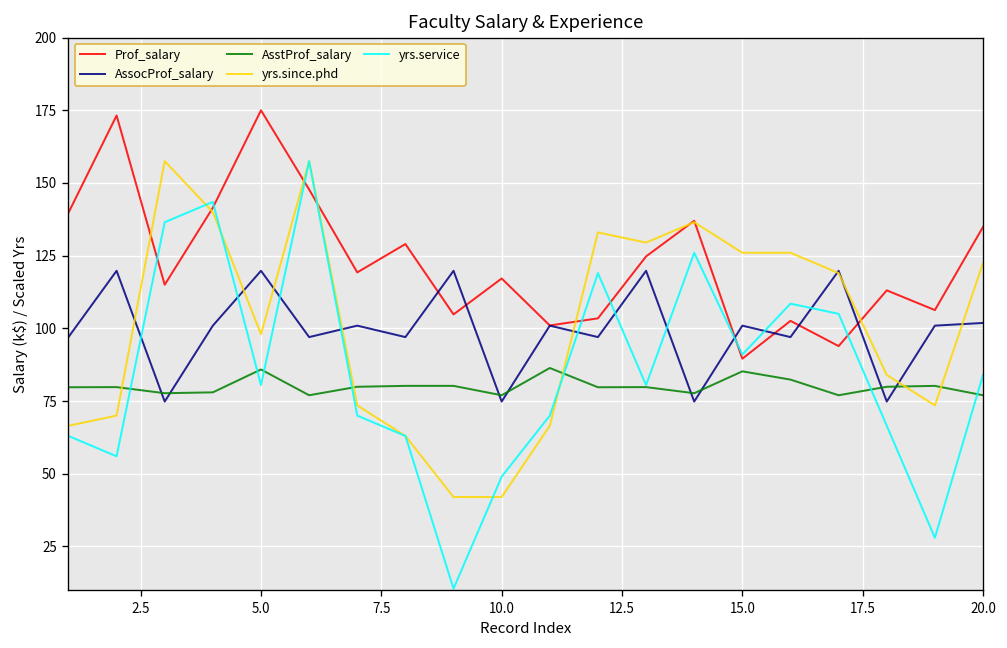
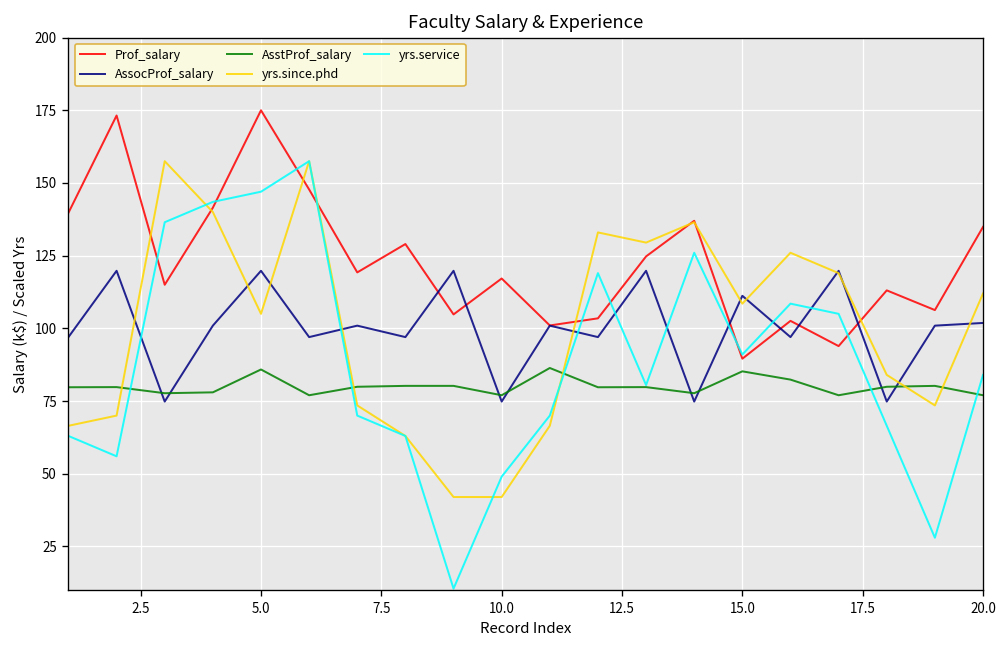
  {
    "Prof_salary": {
      "5.0": 175,
      "10.0": 117,
      "15.0": 90,
      "20.0": 135
    },
    "AssocProf_salary": {
      "5.0": 120,
      "10.0": 75,
-     "15.0": 101,
+     "15.0": 111,
      "20.0": 102
    },
    "AsstProf_salary": {
      "5.0": 86,
      "10.0": 77,
      "15.0": 85,
      "20.0": 77
    },
    "yrs.since.phd": {
-     "5.0": 98,
+     "5.0": 105,
      "10.0": 42,
-     "15.0": 126,
-     "20.0": 123
+     "15.0": 109,
+     "20.0": 112
    },
    "yrs.service": {
-     "5.0": 81,
+     "5.0": 147,
      "10.0": 49,
      "15.0": 91,
      "20.0": 84
    }
  }
